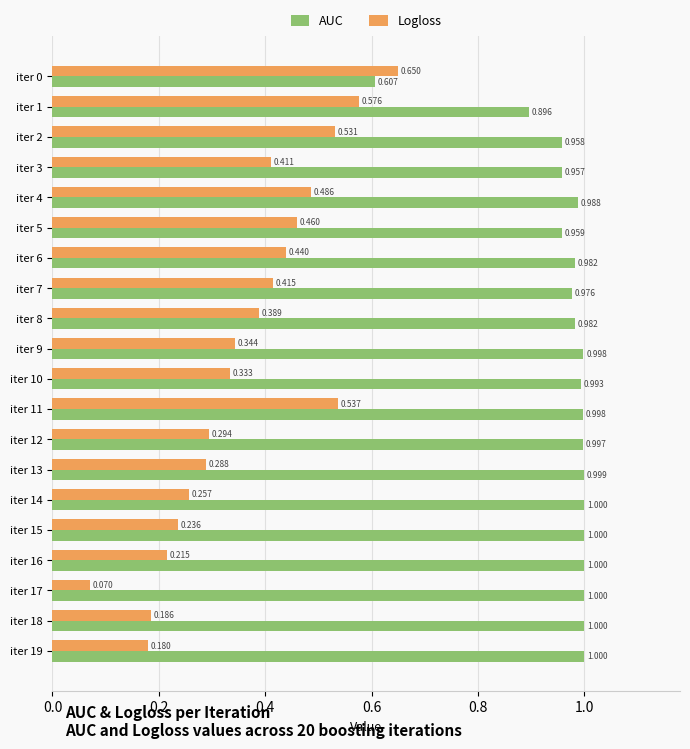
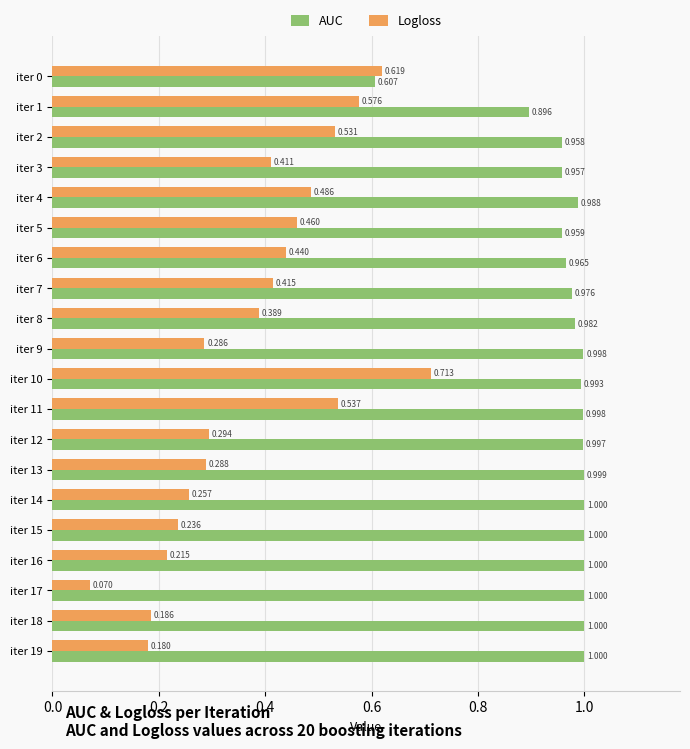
  {
    "AUC": {
      "iter 0": 0.607,
      "iter 1": 0.896,
      "iter 2": 0.958,
      "iter 3": 0.957,
      "iter 4": 0.988,
      "iter 5": 0.959,
-     "iter 6": 0.982,
+     "iter 6": 0.965,
      "iter 7": 0.976,
      "iter 8": 0.982,
      "iter 9": 0.998,
      "iter 10": 0.993,
      "iter 11": 0.998,
      "iter 12": 0.997,
      "iter 13": 0.999,
      "iter 14": 1.000,
      "iter 15": 1.000,
      "iter 16": 1.000,
      "iter 17": 1.000,
      "iter 18": 1.000,
      "iter 19": 1.000
    },
    "Logloss": {
-     "iter 0": 0.650,
+     "iter 0": 0.619,
      "iter 1": 0.576,
      "iter 2": 0.531,
      "iter 3": 0.411,
      "iter 4": 0.486,
      "iter 5": 0.460,
      "iter 6": 0.440,
      "iter 7": 0.415,
      "iter 8": 0.389,
-     "iter 9": 0.344,
-     "iter 10": 0.333,
+     "iter 9": 0.286,
+     "iter 10": 0.713,
      "iter 11": 0.537,
      "iter 12": 0.294,
      "iter 13": 0.288,
      "iter 14": 0.257,
      "iter 15": 0.236,
      "iter 16": 0.215,
      "iter 17": 0.070,
      "iter 18": 0.186,
      "iter 19": 0.180
    }
  }
